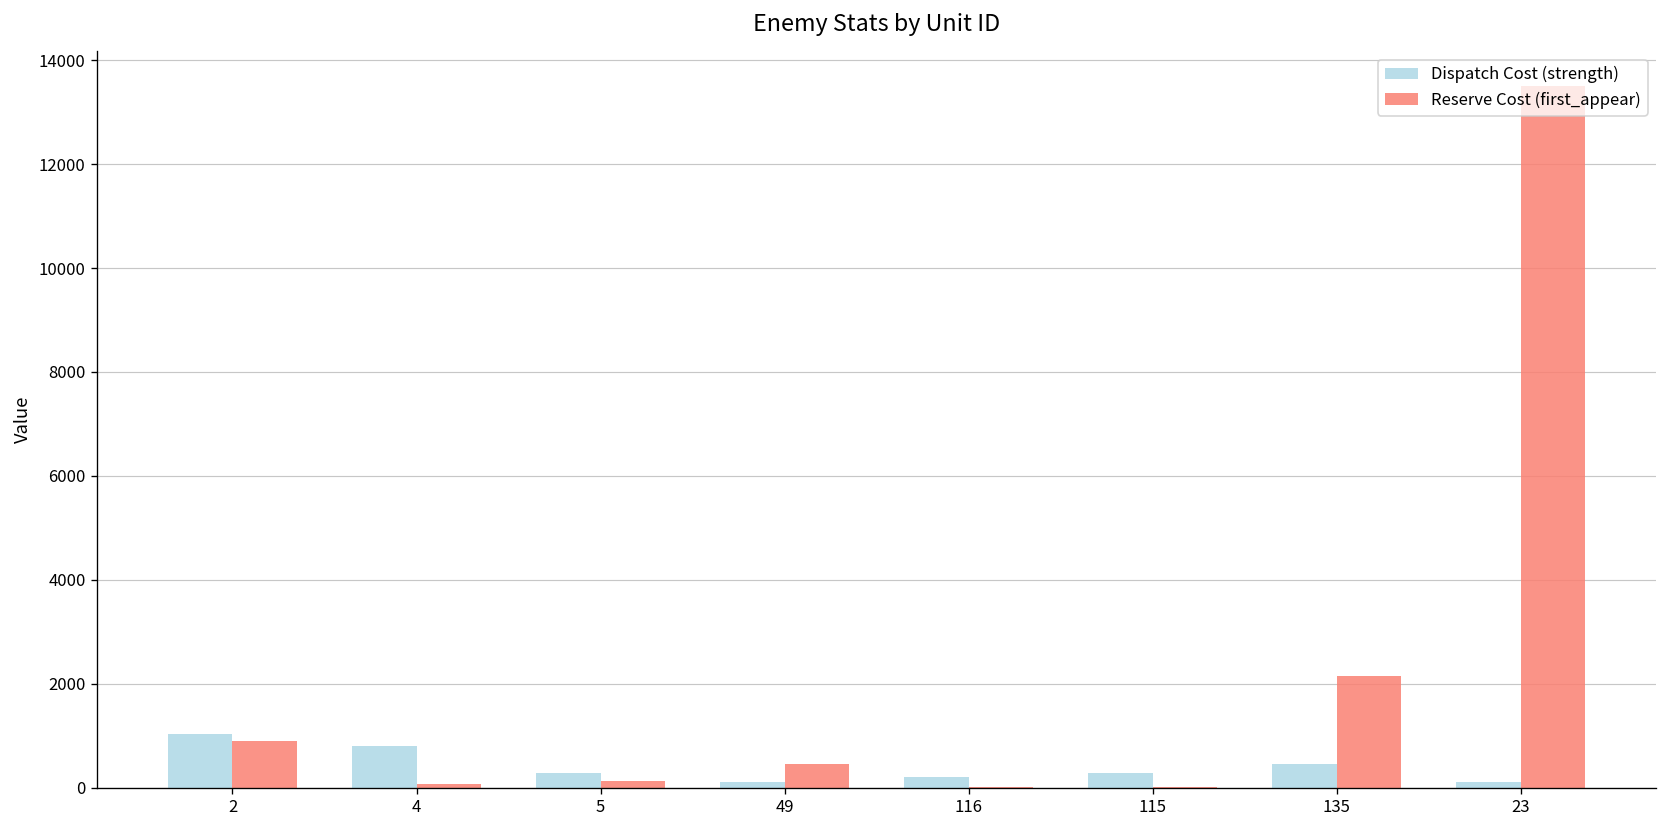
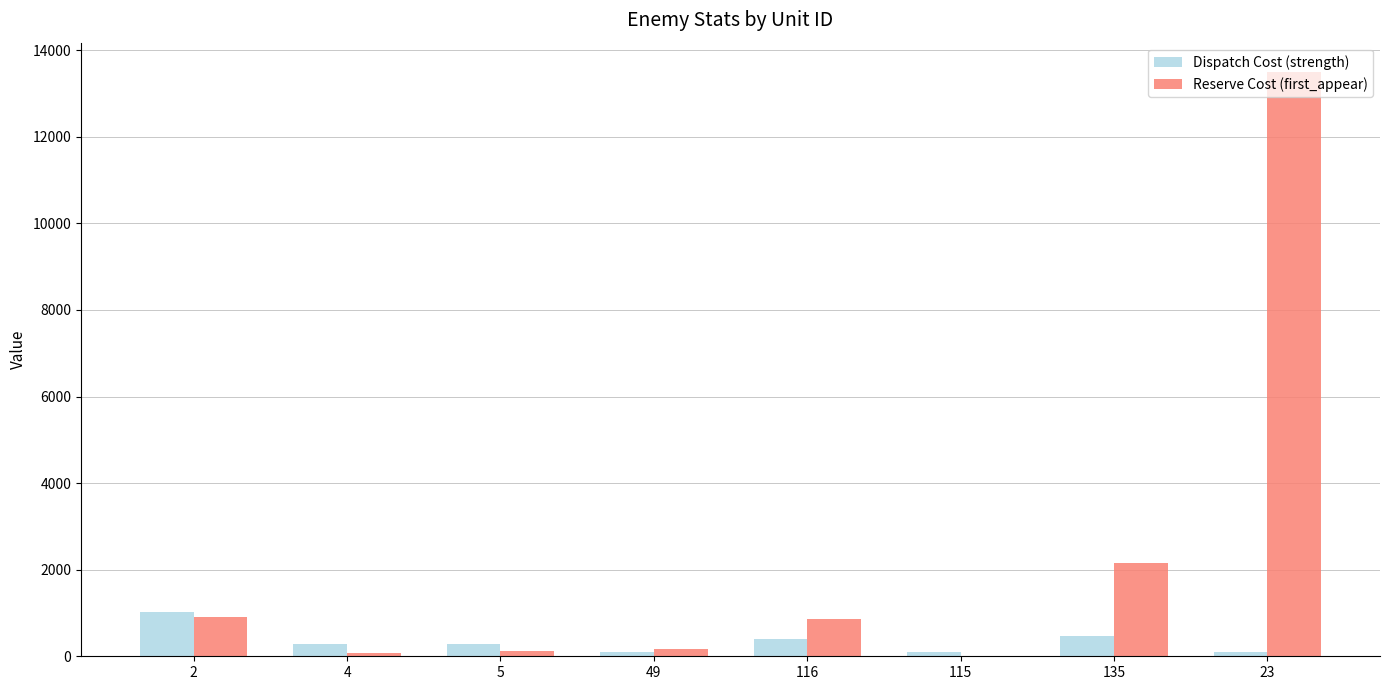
  {
    "Dispatch Cost (strength)": {
      "2": 1000,
-     "4": 800,
+     "4": 300,
      "5": 300,
      "49": 100,
-     "116": 200,
-     "115": 300,
+     "116": 400,
+     "115": 100,
      "135": 500,
      "23": 100
    },
    "Reserve Cost (first_appear)": {
      "2": 900,
      "4": 100,
      "5": 100,
-     "49": 500,
-     "116": 0,
+     "49": 200,
+     "116": 900,
      "135": 2100
    }
  }
